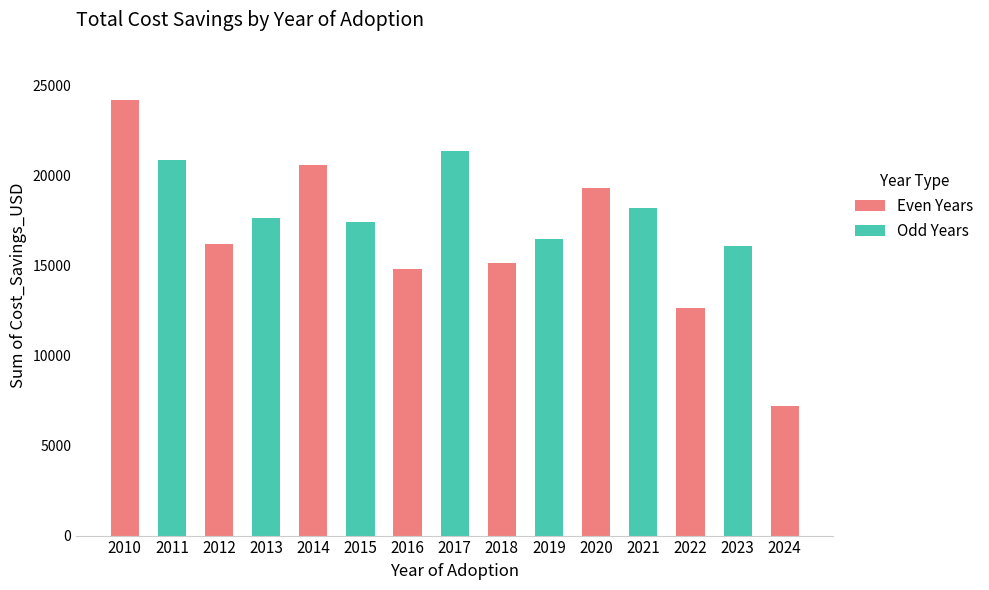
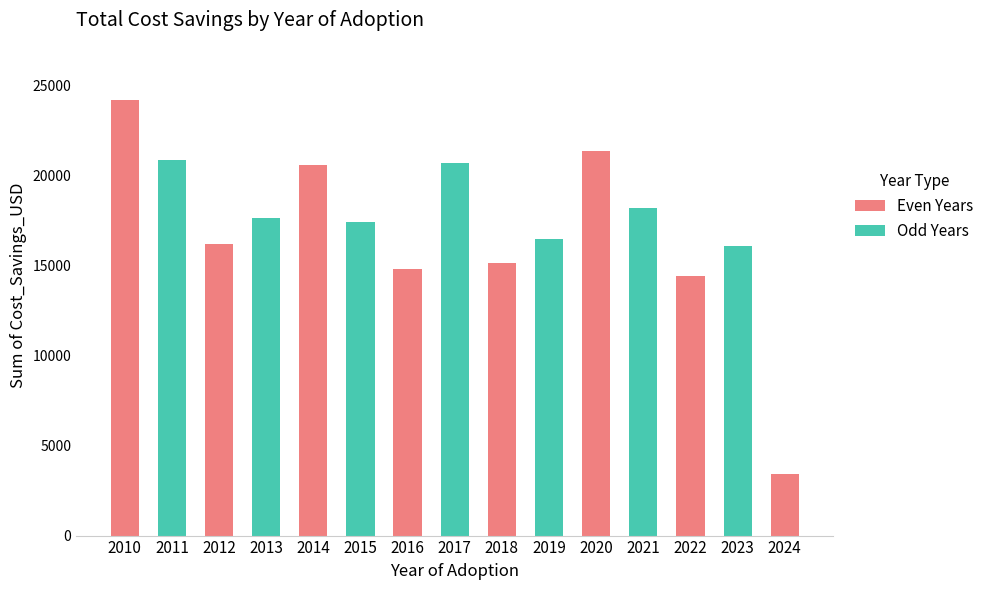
  {
    "2010": 24200,
    "2011": 20900,
    "2012": 16200,
    "2013": 17700,
    "2014": 20600,
    "2015": 17400,
    "2016": 14800,
-   "2017": 21400,
+   "2017": 20700,
    "2018": 15200,
    "2019": 16500,
-   "2020": 19300,
+   "2020": 21400,
    "2021": 18200,
-   "2022": 12600,
+   "2022": 14400,
    "2023": 16100,
-   "2024": 7200
+   "2024": 3400
  }
